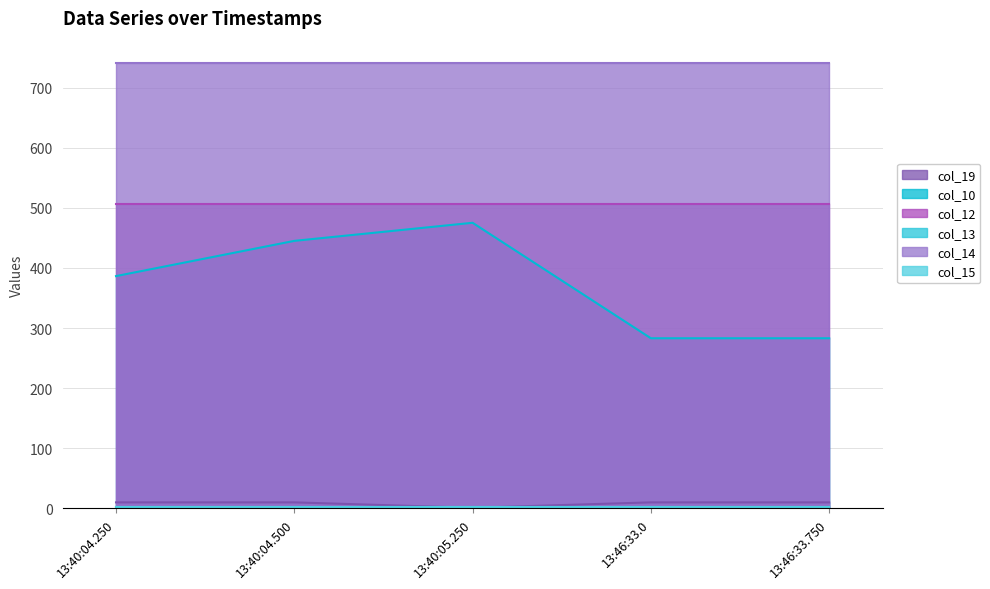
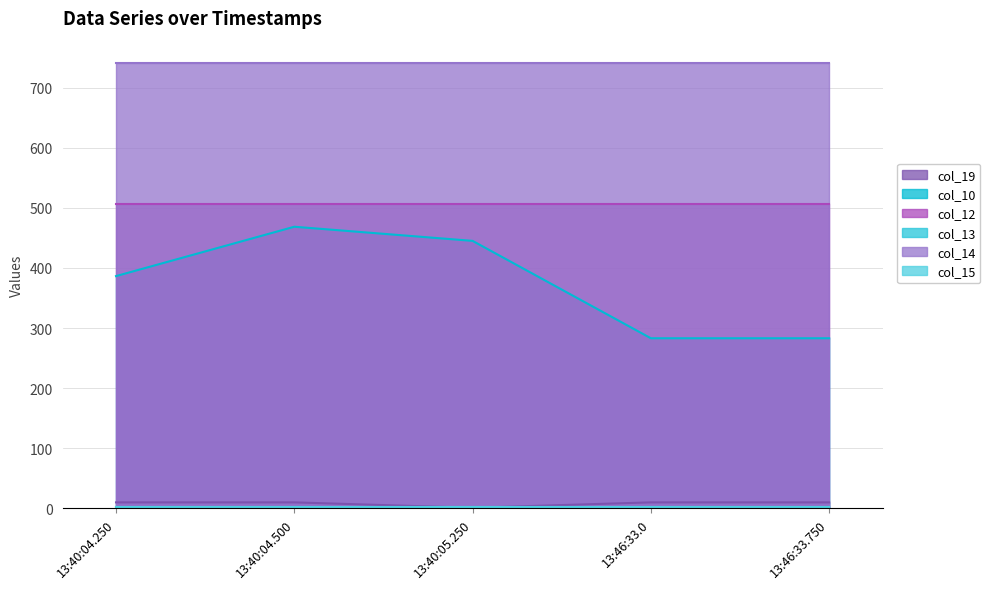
  {
    "col_10": {
      "13:40:04.250": 390,
-     "13:40:04.500": 450,
-     "13:40:05.250": 480,
+     "13:40:04.500": 470,
+     "13:40:05.250": 450,
      "13:46:33.0": 280,
      "13:46:33.750": 280
    },
    "col_15": {
      "13:40:04.250": 0,
      "13:40:04.500": 0,
      "13:46:33.0": 0,
      "13:46:33.750": 0
    }
  }
